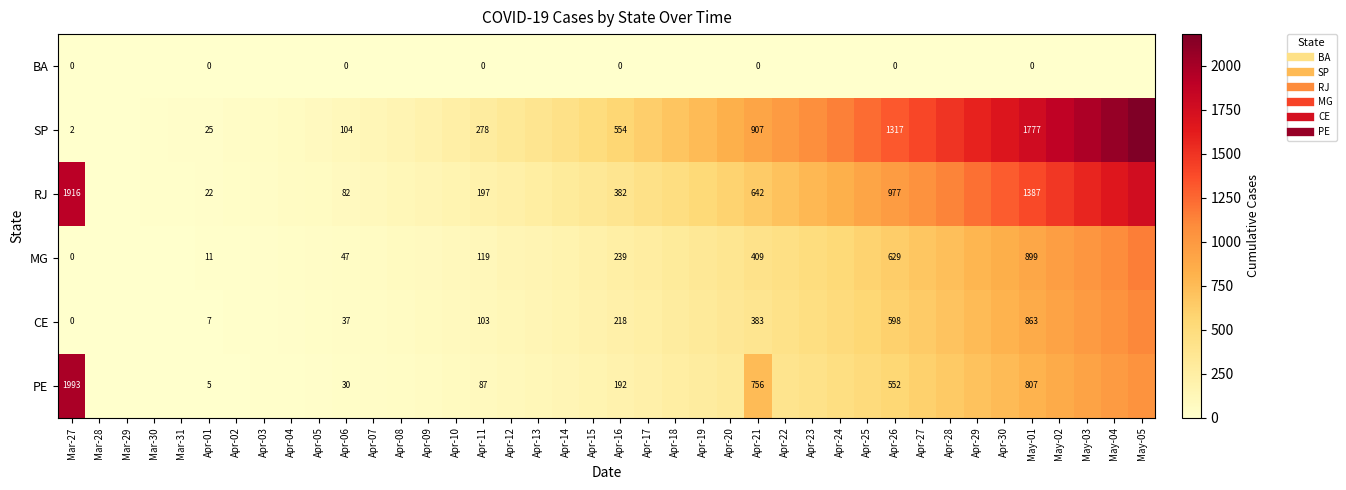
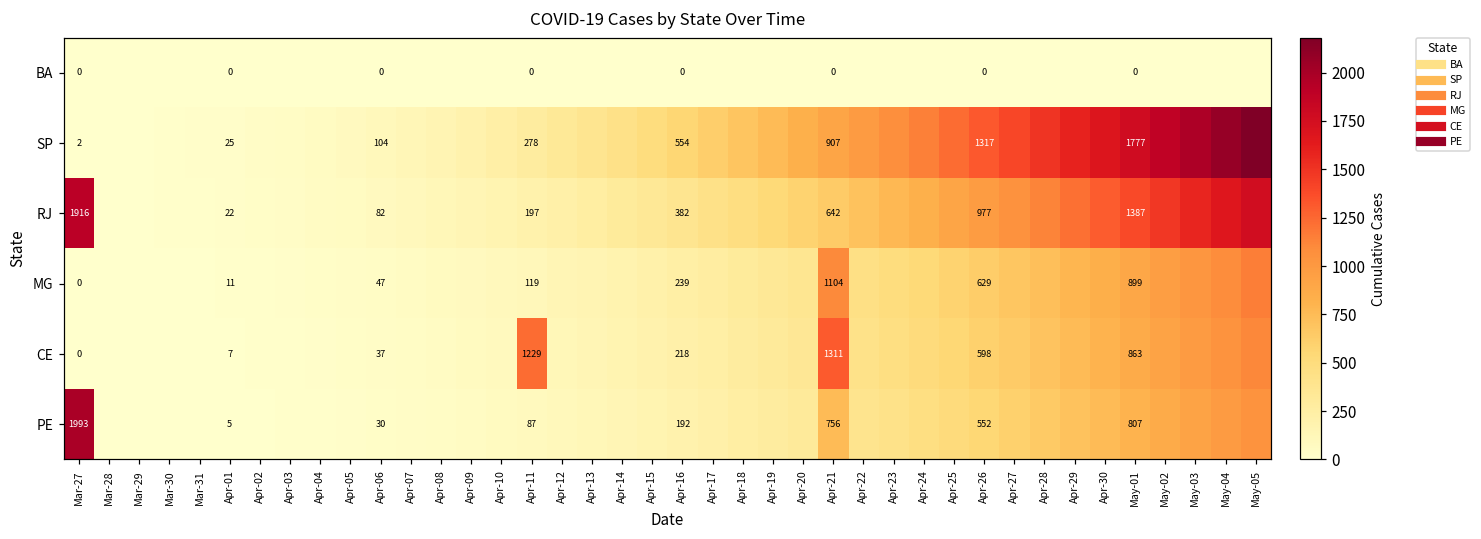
  {
    "BA": {
      "Mar-27": 0,
      "Apr-01": 0,
      "Apr-06": 0,
      "Apr-11": 0,
      "Apr-16": 0,
      "Apr-21": 0,
      "Apr-26": 0,
      "May-01": 0
    },
    "SP": {
      "Mar-27": 2,
      "Apr-01": 25,
      "Apr-06": 104,
      "Apr-11": 278,
      "Apr-16": 554,
      "Apr-21": 907,
      "Apr-26": 1317,
      "May-01": 1777
    },
    "RJ": {
      "Mar-27": 1916,
      "Apr-01": 22,
      "Apr-06": 82,
      "Apr-11": 197,
      "Apr-16": 382,
      "Apr-21": 642,
      "Apr-26": 977,
      "May-01": 1387
    },
    "MG": {
      "Mar-27": 0,
      "Apr-01": 11,
      "Apr-06": 47,
      "Apr-11": 119,
      "Apr-16": 239,
-     "Apr-21": 409,
+     "Apr-21": 1104,
      "Apr-26": 629,
      "May-01": 899
    },
    "CE": {
      "Mar-27": 0,
      "Apr-01": 7,
      "Apr-06": 37,
-     "Apr-11": 103,
+     "Apr-11": 1229,
      "Apr-16": 218,
-     "Apr-21": 383,
+     "Apr-21": 1311,
      "Apr-26": 598,
      "May-01": 863
    },
    "PE": {
      "Mar-27": 1993,
      "Apr-01": 5,
      "Apr-06": 30,
      "Apr-11": 87,
      "Apr-16": 192,
      "Apr-21": 756,
      "Apr-26": 552,
      "May-01": 807
    }
  }
